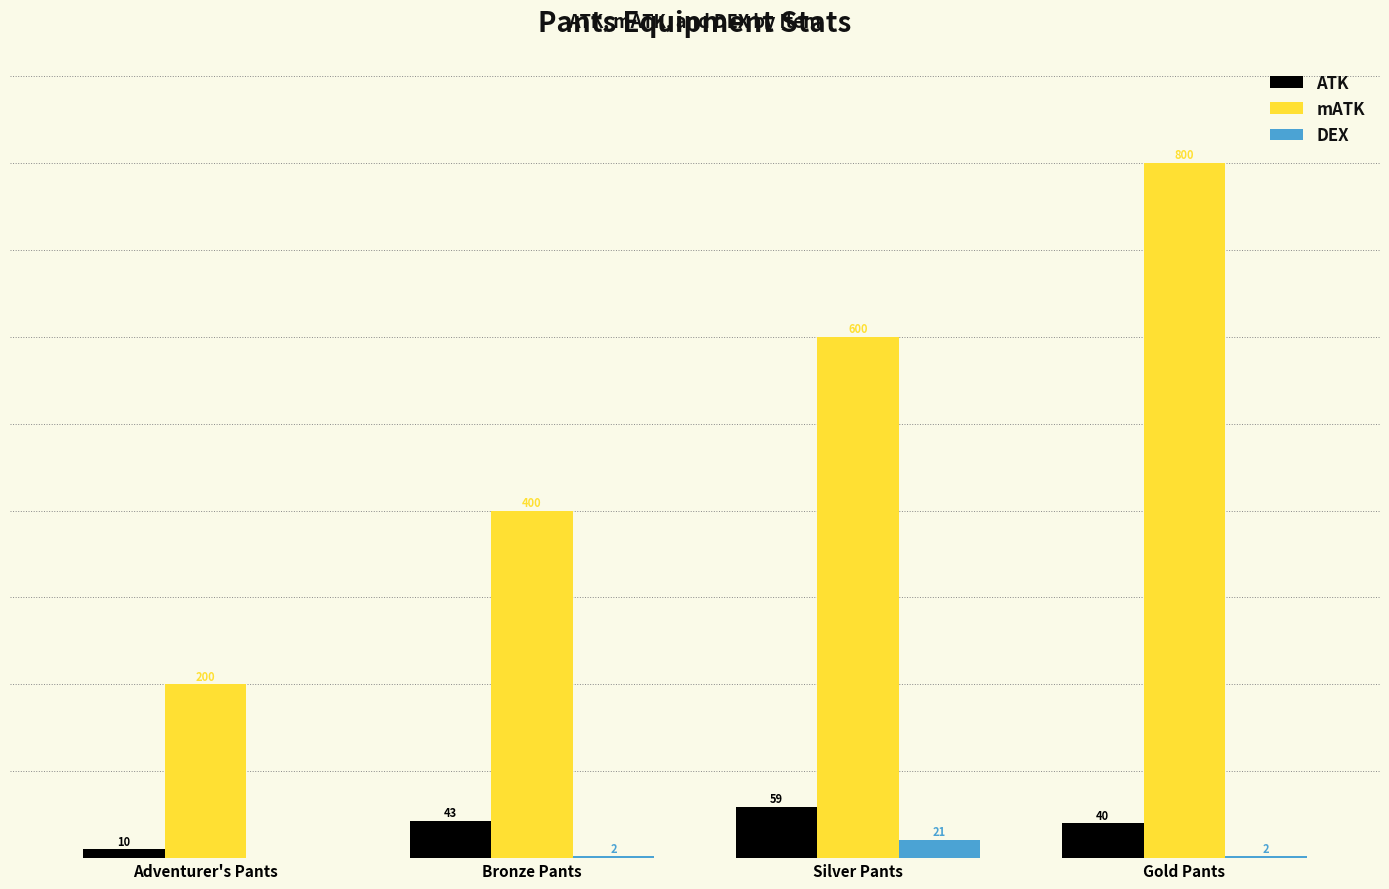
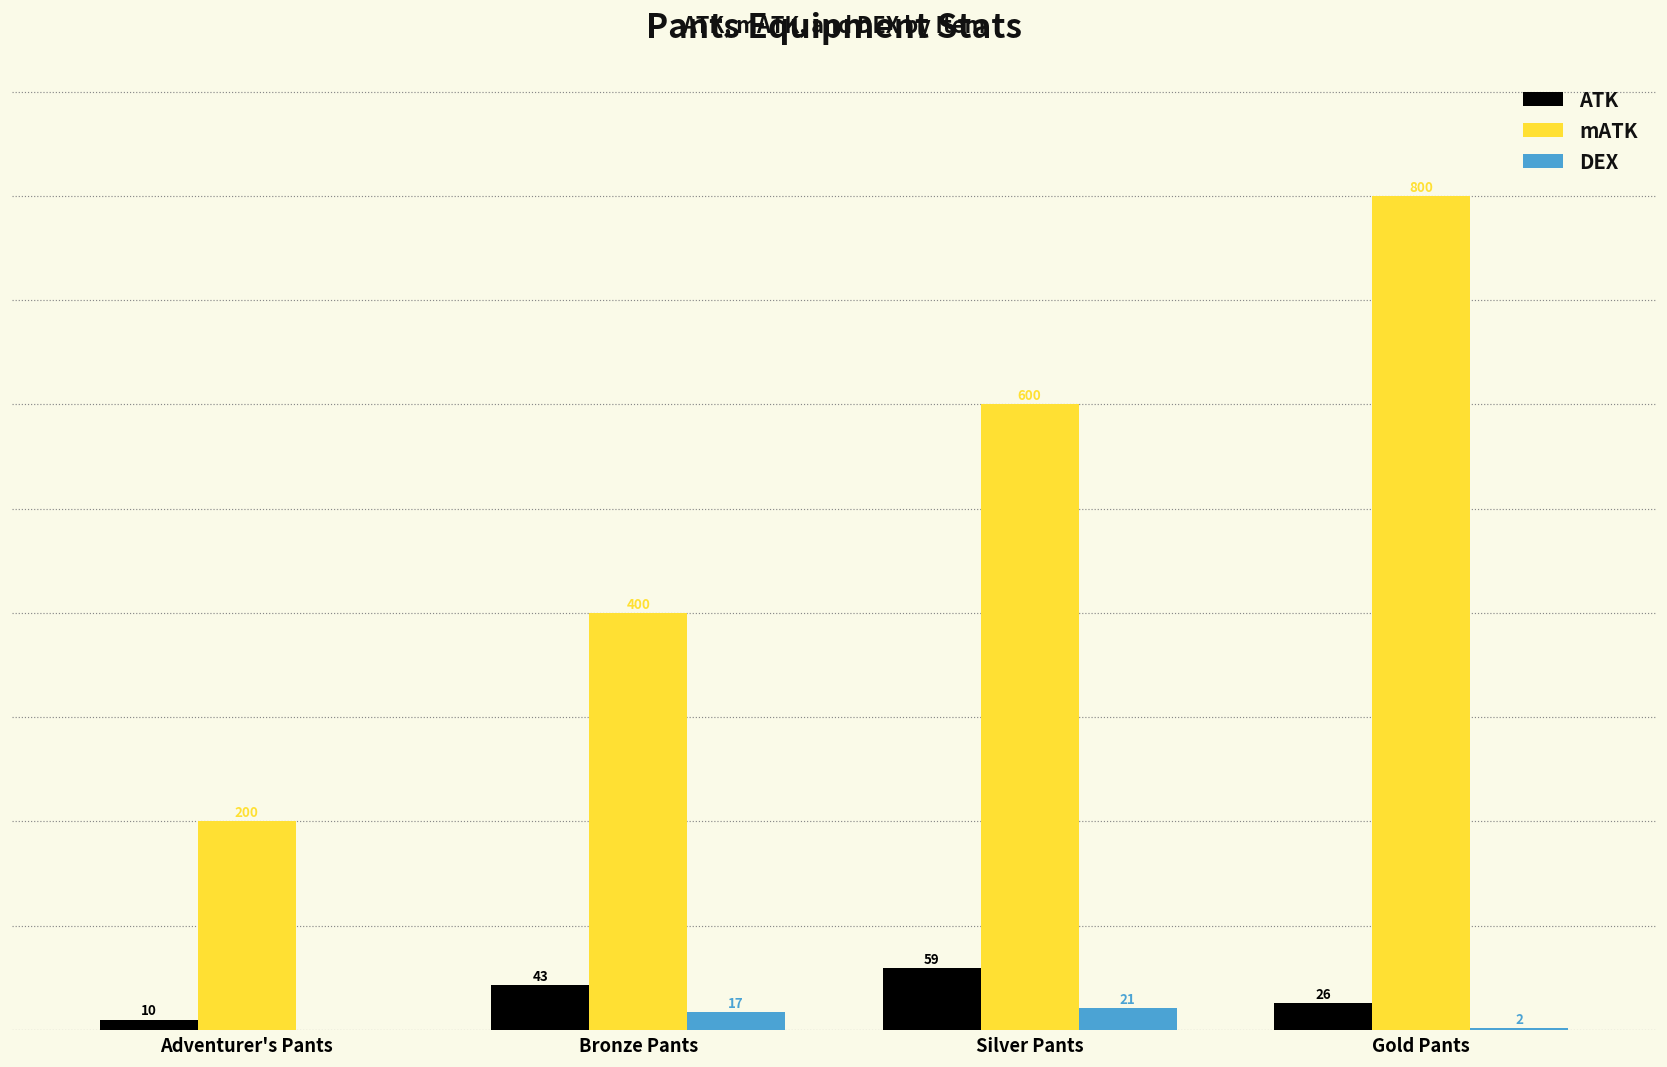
  {
    "ATK": {
      "Adventurer's Pants": 10,
      "Bronze Pants": 43,
      "Silver Pants": 59,
-     "Gold Pants": 40
+     "Gold Pants": 26
    },
    "mATK": {
      "Adventurer's Pants": 200,
      "Bronze Pants": 400,
      "Silver Pants": 600,
      "Gold Pants": 800
    },
    "DEX": {
-     "Bronze Pants": 2,
+     "Bronze Pants": 17,
      "Silver Pants": 21,
      "Gold Pants": 2
    }
  }
